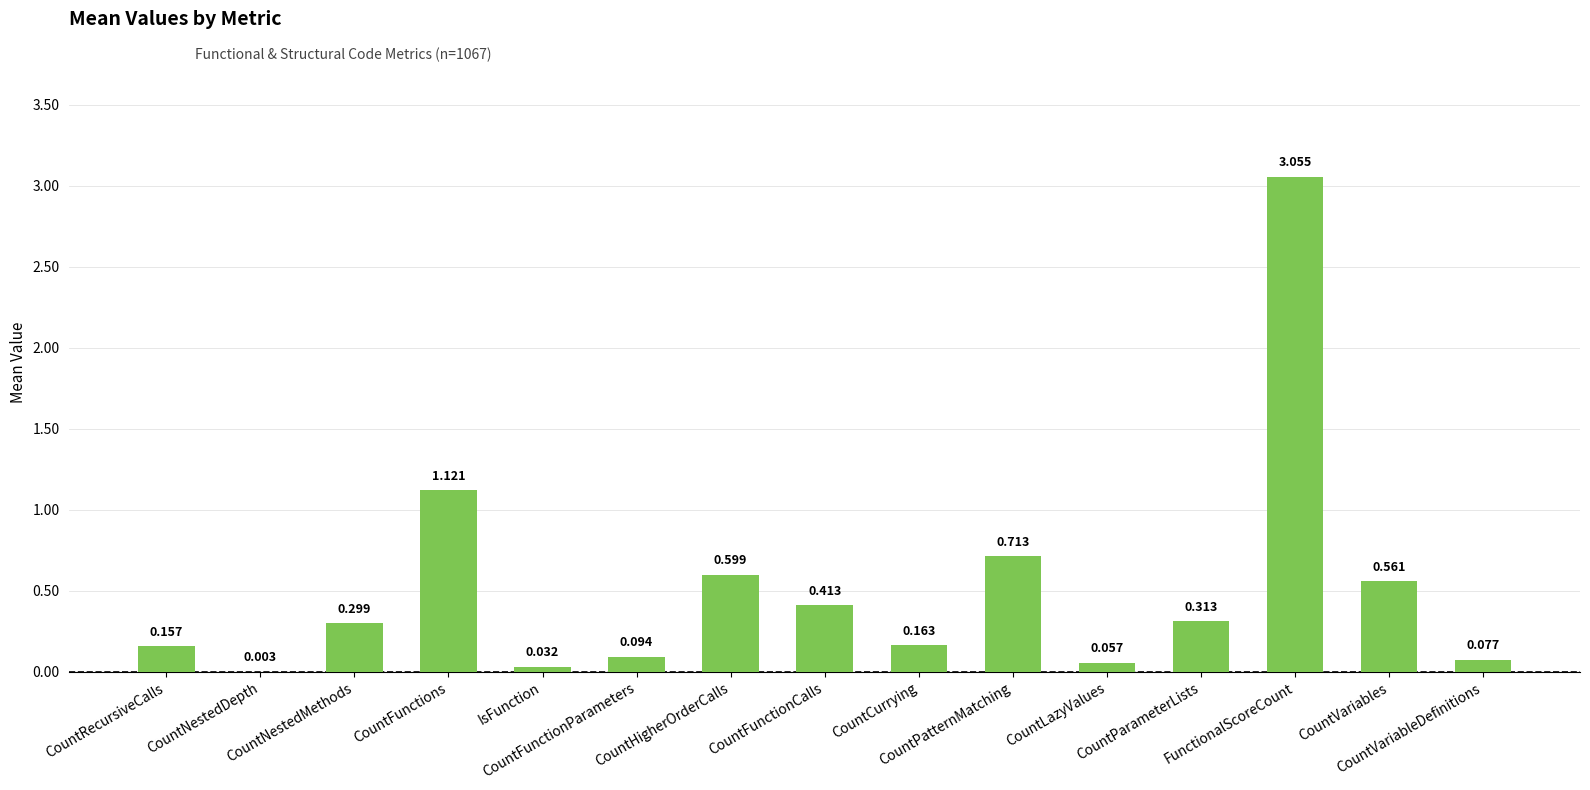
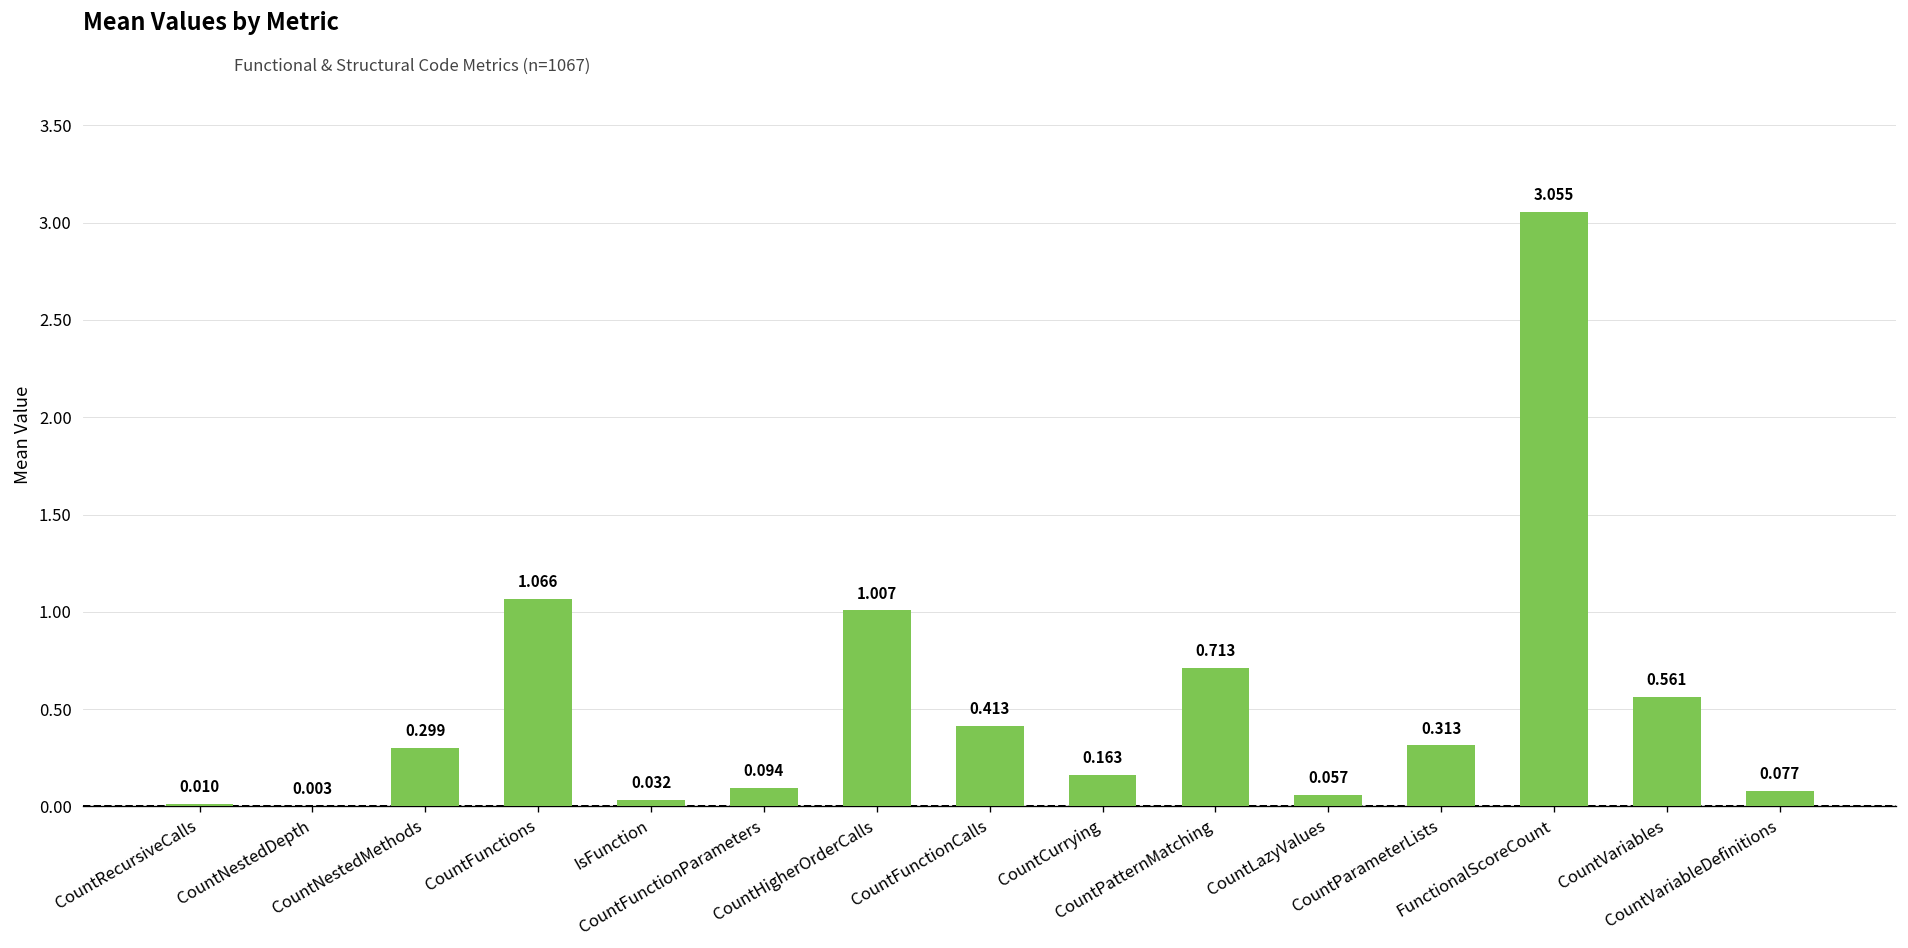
  {
-   "CountRecursiveCalls": 0.157,
+   "CountRecursiveCalls": 0.010,
    "CountNestedDepth": 0.003,
    "CountNestedMethods": 0.299,
-   "CountFunctions": 1.121,
+   "CountFunctions": 1.066,
    "IsFunction": 0.032,
    "CountFunctionParameters": 0.094,
-   "CountHigherOrderCalls": 0.599,
+   "CountHigherOrderCalls": 1.007,
    "CountFunctionCalls": 0.413,
    "CountCurrying": 0.163,
    "CountPatternMatching": 0.713,
    "CountLazyValues": 0.057,
    "CountParameterLists": 0.313,
    "FunctionalScoreCount": 3.055,
    "CountVariables": 0.561,
    "CountVariableDefinitions": 0.077
  }
